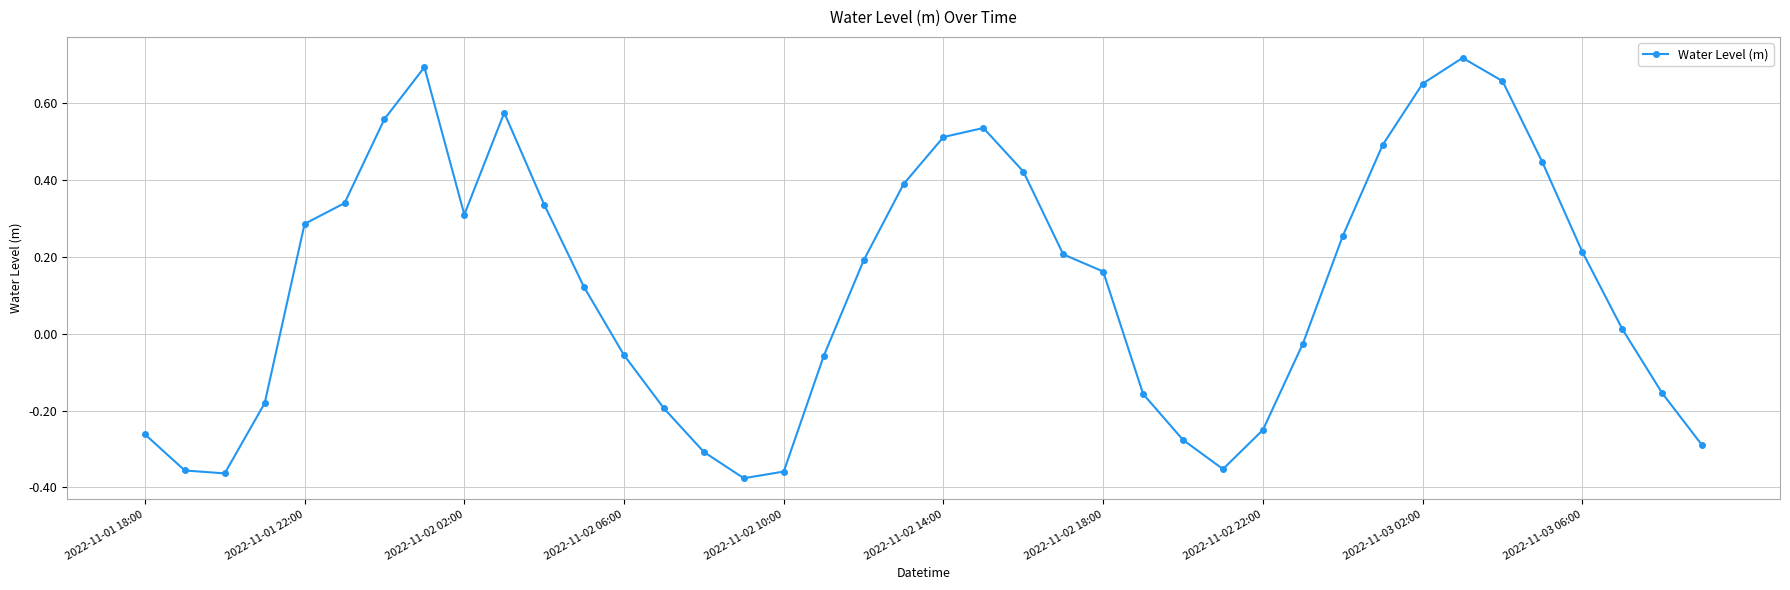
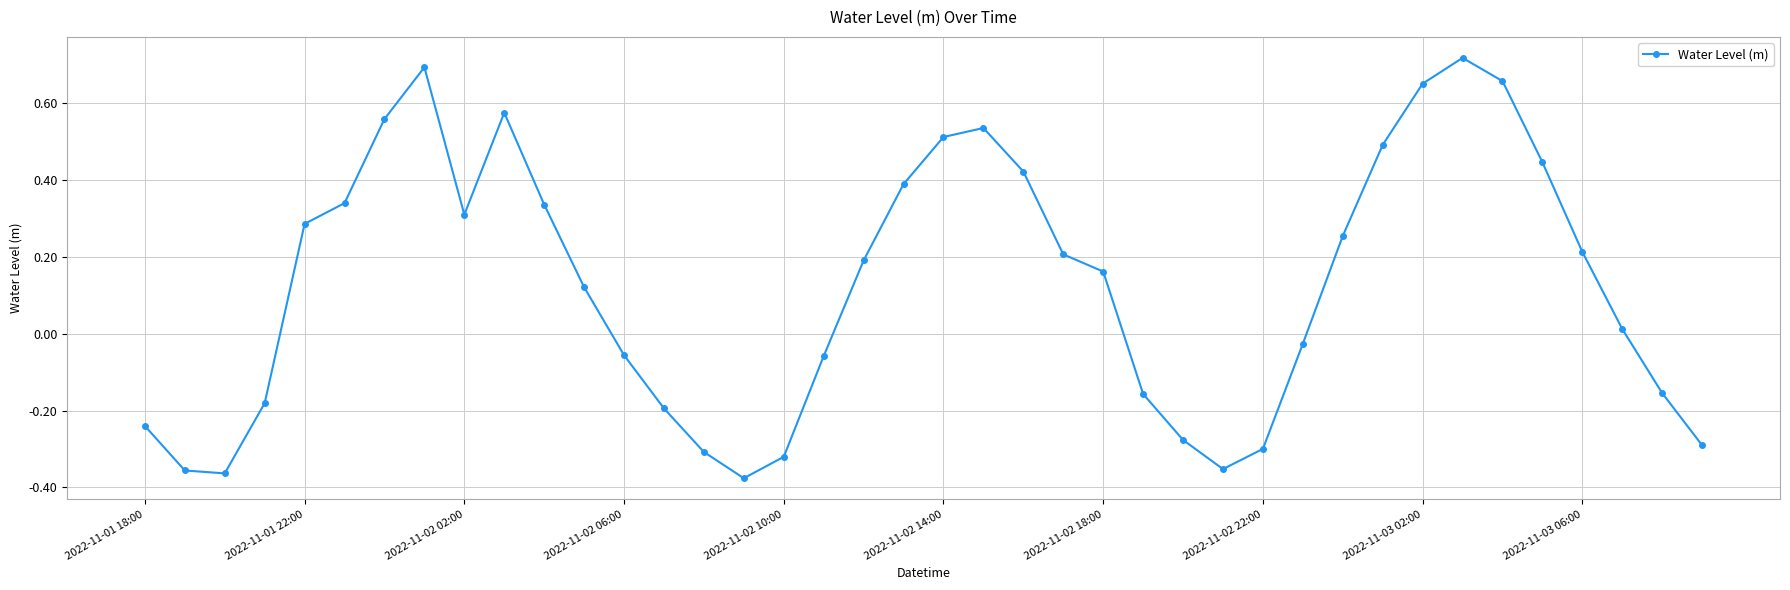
  {
-   "2022-11-01 18:00": -0.26,
+   "2022-11-01 18:00": -0.24,
    "2022-11-01 22:00": 0.29,
    "2022-11-02 02:00": 0.31,
    "2022-11-02 06:00": -0.06,
-   "2022-11-02 10:00": -0.36,
+   "2022-11-02 10:00": -0.32,
    "2022-11-02 14:00": 0.51,
    "2022-11-02 18:00": 0.16,
-   "2022-11-02 22:00": -0.25,
+   "2022-11-02 22:00": -0.30,
    "2022-11-03 02:00": 0.65,
    "2022-11-03 06:00": 0.21
  }
